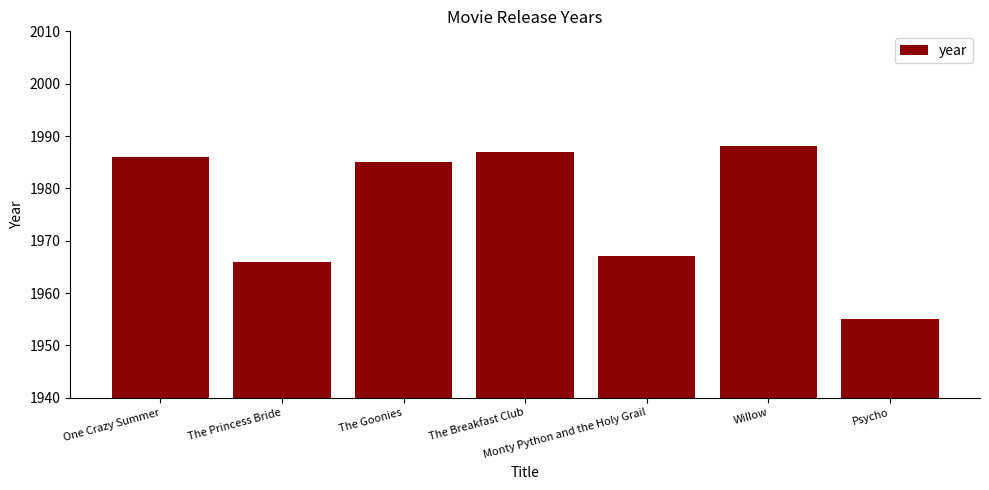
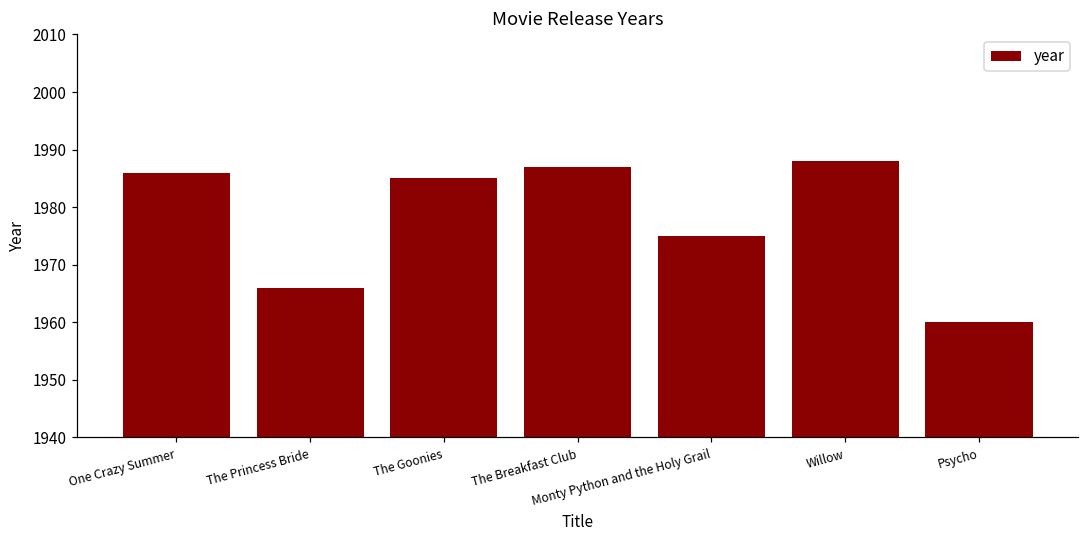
  {
    "One Crazy Summer": 1986,
    "The Princess Bride": 1966,
    "The Goonies": 1985,
    "The Breakfast Club": 1987,
-   "Monty Python and the Holy Grail": 1967,
+   "Monty Python and the Holy Grail": 1975,
    "Willow": 1988,
-   "Psycho": 1955
+   "Psycho": 1960
  }
